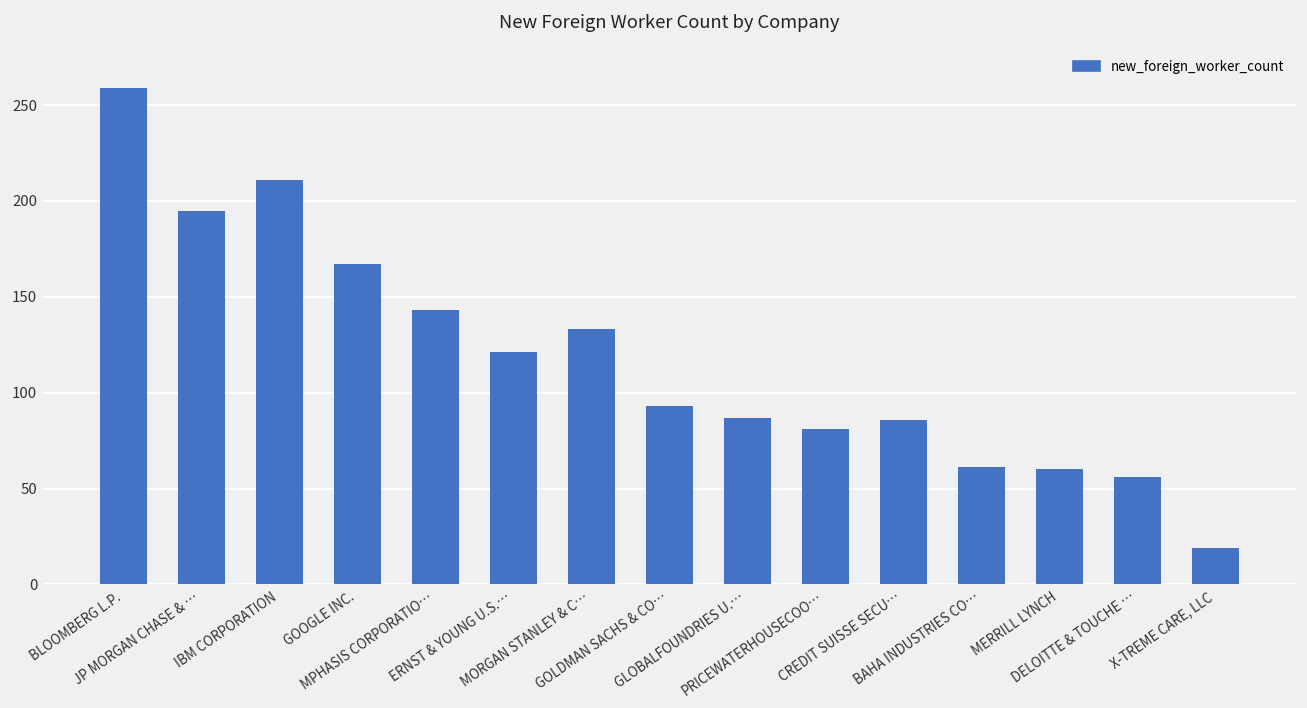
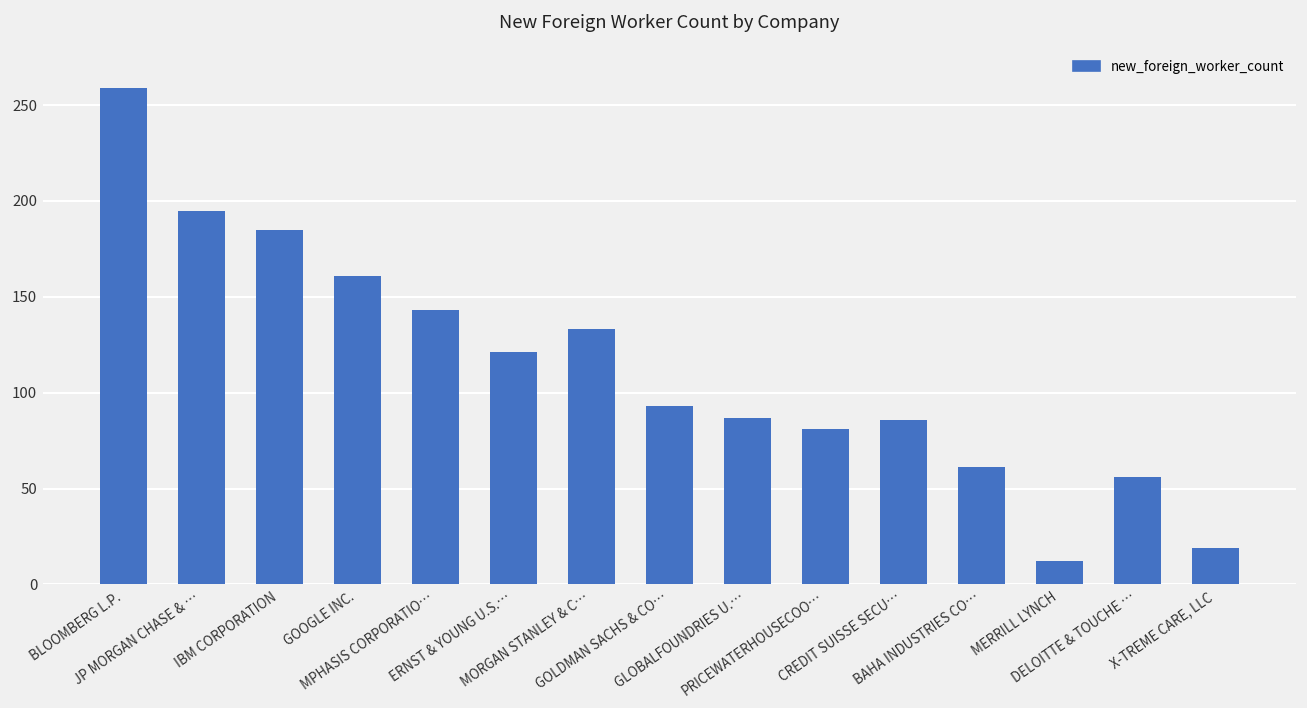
  {
    "BLOOMBERG L.P.": 259,
    "JP MORGAN CHASE & …": 195,
-   "IBM CORPORATION": 211,
-   "GOOGLE INC.": 167,
+   "IBM CORPORATION": 185,
+   "GOOGLE INC.": 161,
    "MPHASIS CORPORATIO…": 143,
    "ERNST & YOUNG U.S.…": 121,
    "MORGAN STANLEY & C…": 133,
    "GOLDMAN SACHS & CO…": 93,
    "GLOBALFOUNDRIES U.…": 87,
    "PRICEWATERHOUSECOO…": 81,
    "CREDIT SUISSE SECU…": 86,
    "BAHA INDUSTRIES CO…": 61,
-   "MERRILL LYNCH": 60,
+   "MERRILL LYNCH": 12,
    "DELOITTE & TOUCHE …": 56,
    "X-TREME CARE, LLC": 19
  }
